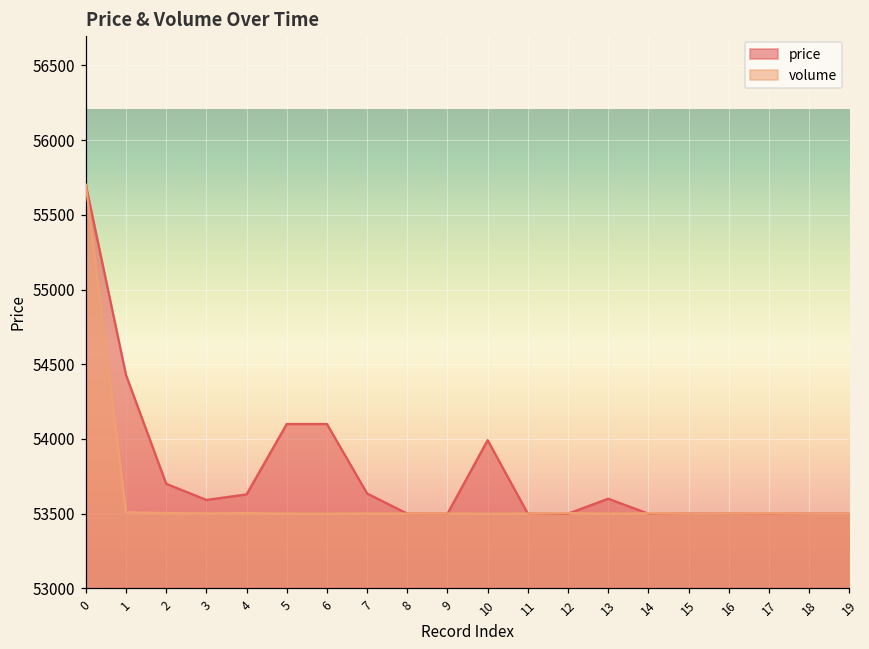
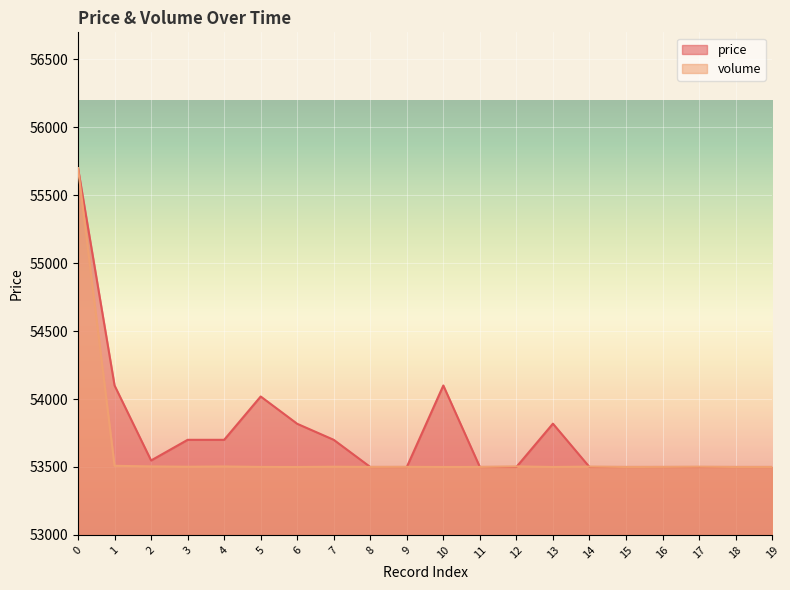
  {
    "price": {
-     "1": 54430,
-     "2": 53700,
-     "3": 53590,
-     "4": 53630,
-     "5": 54100,
-     "6": 54100,
-     "7": 53640,
-     "10": 53990,
-     "13": 53600
+     "1": 54100,
+     "2": 53550,
+     "3": 53700,
+     "4": 53700,
+     "5": 54020,
+     "6": 53820,
+     "7": 53700,
+     "10": 54100,
+     "13": 53820
    },
    "volume": {
      "1": 53510,
      "2": 53500,
      "3": 53500,
      "4": 53500,
      "5": 53500,
      "6": 53500,
      "7": 53500,
      "10": 53500,
      "13": 53500
    }
  }
